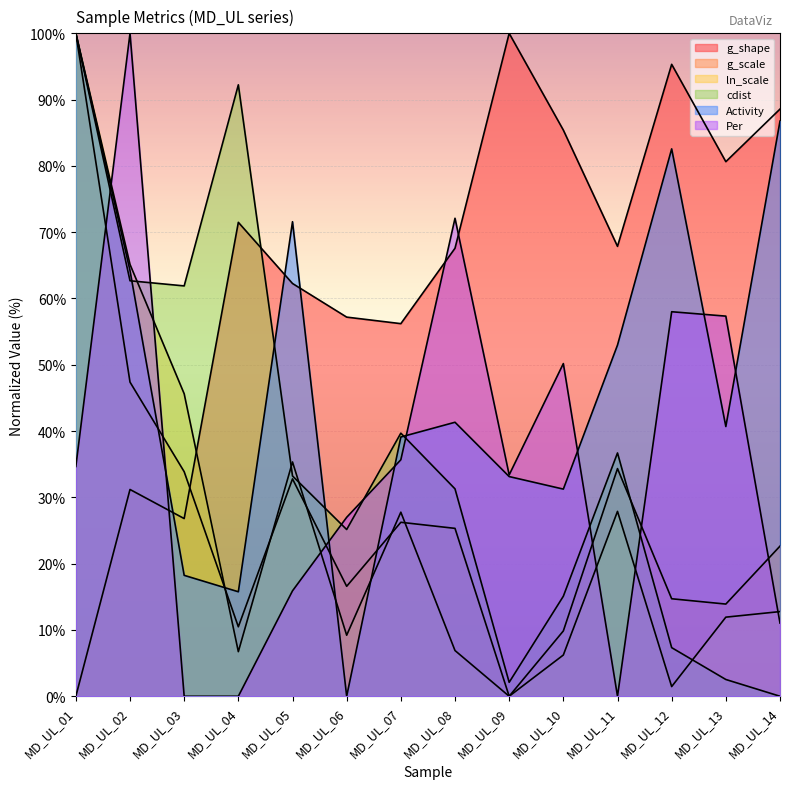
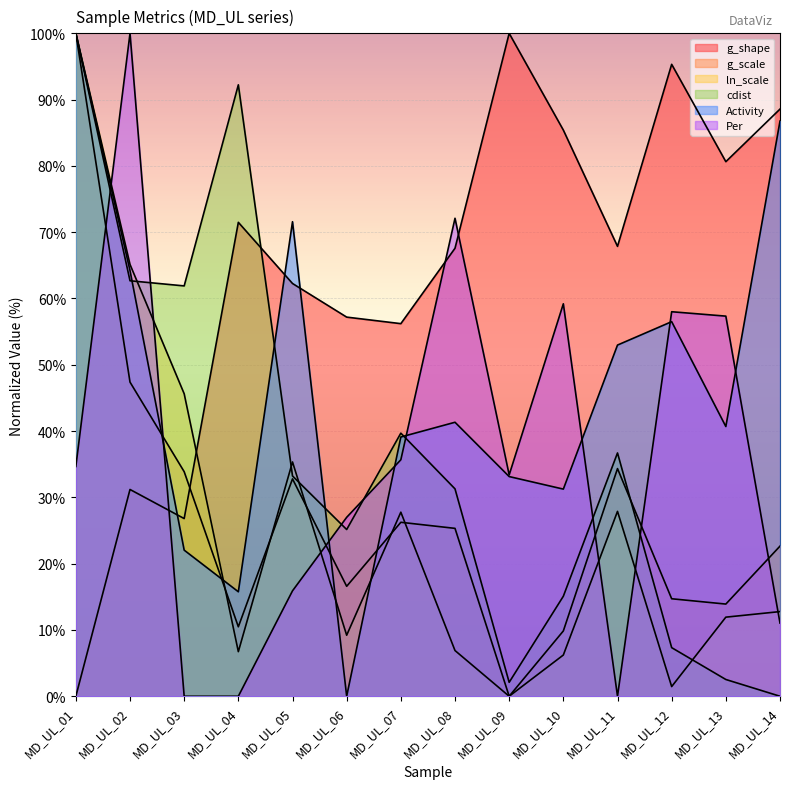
  {
    "g_shape": {
      "MD_UL_01": "0%",
      "MD_UL_02": "31%",
      "MD_UL_03": "27%",
      "MD_UL_04": "71%",
      "MD_UL_05": "62%",
      "MD_UL_06": "57%",
      "MD_UL_07": "56%",
      "MD_UL_08": "68%",
      "MD_UL_09": "100%",
      "MD_UL_10": "85%",
      "MD_UL_11": "68%",
      "MD_UL_12": "95%",
      "MD_UL_13": "81%",
      "MD_UL_14": "89%"
    },
    "cdist": {
      "MD_UL_02": "63%",
      "MD_UL_03": "62%",
      "MD_UL_04": "92%",
      "MD_UL_05": "33%",
      "MD_UL_06": "25%",
      "MD_UL_07": "40%",
      "MD_UL_08": "31%",
      "MD_UL_09": "2%",
      "MD_UL_10": "15%",
      "MD_UL_11": "37%",
      "MD_UL_12": "7%",
      "MD_UL_13": "3%",
      "MD_UL_14": "0%"
    },
    "Activity": {
      "MD_UL_02": "64%",
-     "MD_UL_03": "18%",
+     "MD_UL_03": "22%",
      "MD_UL_04": "16%",
      "MD_UL_05": "72%",
      "MD_UL_06": "0%",
      "MD_UL_07": "39%",
      "MD_UL_08": "41%",
      "MD_UL_10": "31%",
      "MD_UL_11": "53%",
-     "MD_UL_12": "83%",
+     "MD_UL_12": "57%",
      "MD_UL_13": "41%",
      "MD_UL_14": "87%"
    },
    "Per": {
      "MD_UL_01": "35%",
      "MD_UL_02": "100%",
      "MD_UL_03": "0%",
      "MD_UL_04": "0%",
      "MD_UL_05": "16%",
      "MD_UL_06": "27%",
      "MD_UL_07": "36%",
      "MD_UL_08": "72%",
-     "MD_UL_10": "50%",
+     "MD_UL_10": "59%",
      "MD_UL_11": "0%",
      "MD_UL_12": "58%",
      "MD_UL_13": "57%",
      "MD_UL_14": "11%"
    }
  }
